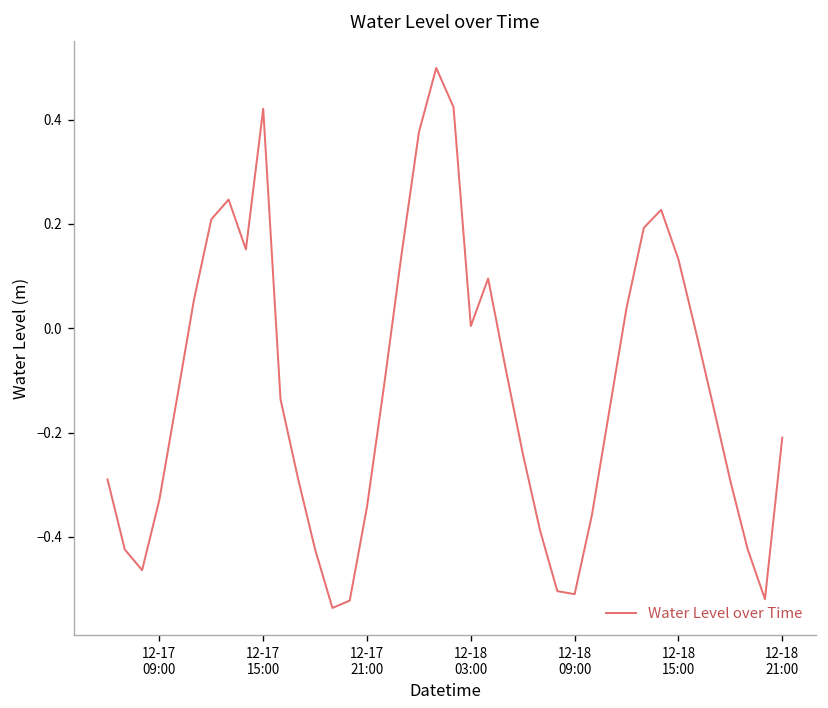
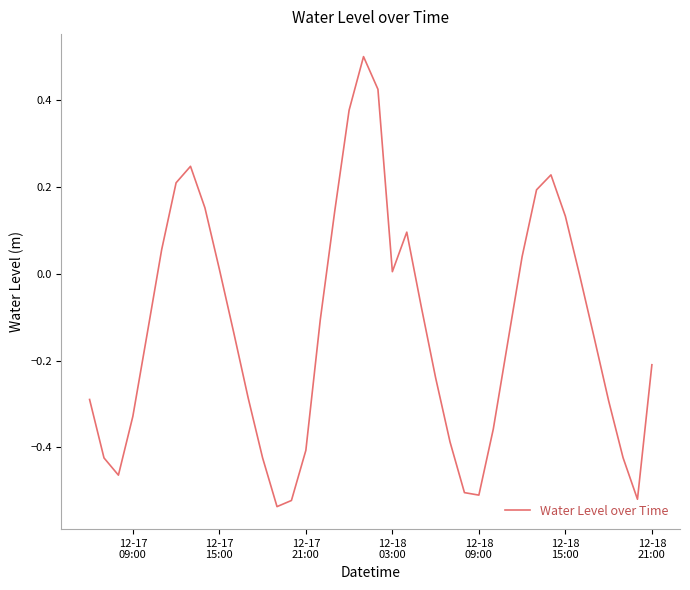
  {
    "12-17 09:00": -0.33,
-   "12-17 15:00": 0.42,
-   "12-17 21:00": -0.34,
+   "12-17 15:00": 0.01,
+   "12-17 21:00": -0.41,
    "12-18 03:00": 0.00,
    "12-18 09:00": -0.51,
    "12-18 15:00": 0.13,
    "12-18 21:00": -0.21
  }
